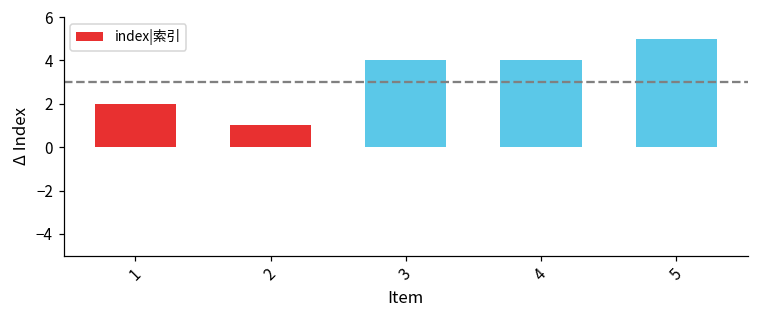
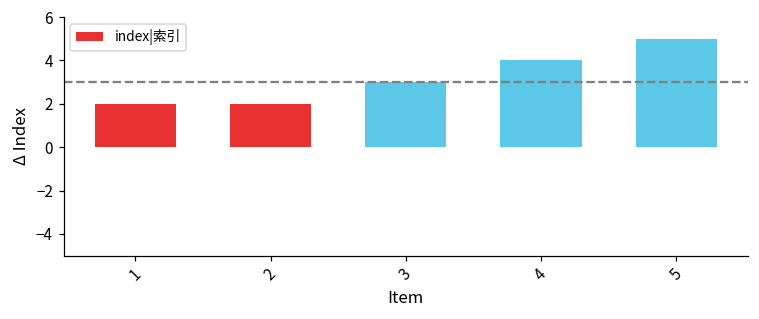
  {
    "1": 2,
-   "2": 1,
-   "3": 4,
+   "2": 2,
+   "3": 3,
    "4": 4,
    "5": 5
  }
